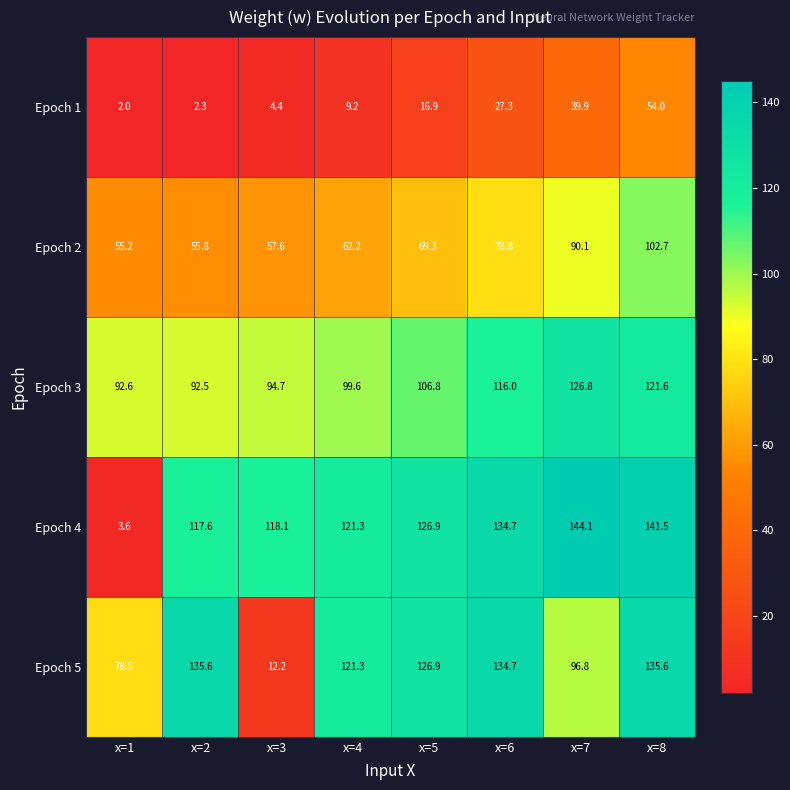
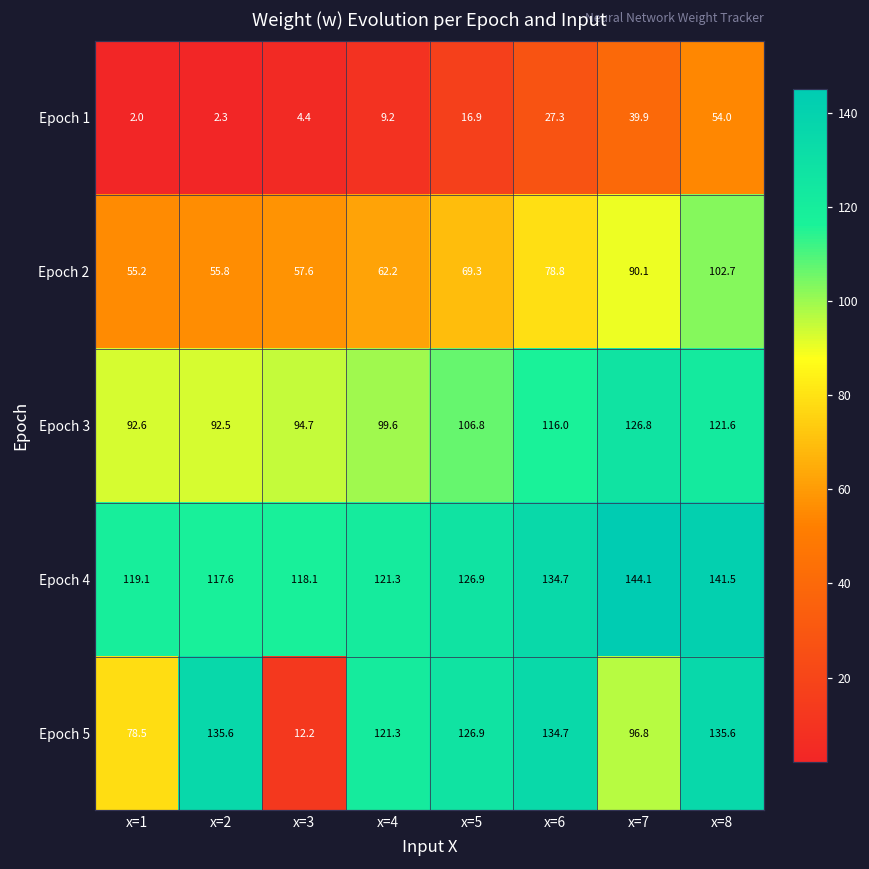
  {
    "Epoch 1": {
      "x=1": 2.0,
      "x=2": 2.3,
      "x=3": 4.4,
      "x=4": 9.2,
      "x=5": 16.9,
      "x=6": 27.3,
      "x=7": 39.9,
      "x=8": 54.0
    },
    "Epoch 2": {
      "x=1": 55.2,
      "x=2": 55.8,
      "x=3": 57.6,
      "x=4": 62.2,
      "x=5": 69.3,
      "x=6": 78.8,
      "x=7": 90.1,
      "x=8": 102.7
    },
    "Epoch 3": {
      "x=1": 92.6,
      "x=2": 92.5,
      "x=3": 94.7,
      "x=4": 99.6,
      "x=5": 106.8,
      "x=6": 116.0,
      "x=7": 126.8,
      "x=8": 121.6
    },
    "Epoch 4": {
-     "x=1": 3.6,
+     "x=1": 119.1,
      "x=2": 117.6,
      "x=3": 118.1,
      "x=4": 121.3,
      "x=5": 126.9,
      "x=6": 134.7,
      "x=7": 144.1,
      "x=8": 141.5
    },
    "Epoch 5": {
      "x=1": 78.5,
      "x=2": 135.6,
      "x=3": 12.2,
      "x=4": 121.3,
      "x=5": 126.9,
      "x=6": 134.7,
      "x=7": 96.8,
      "x=8": 135.6
    }
  }
